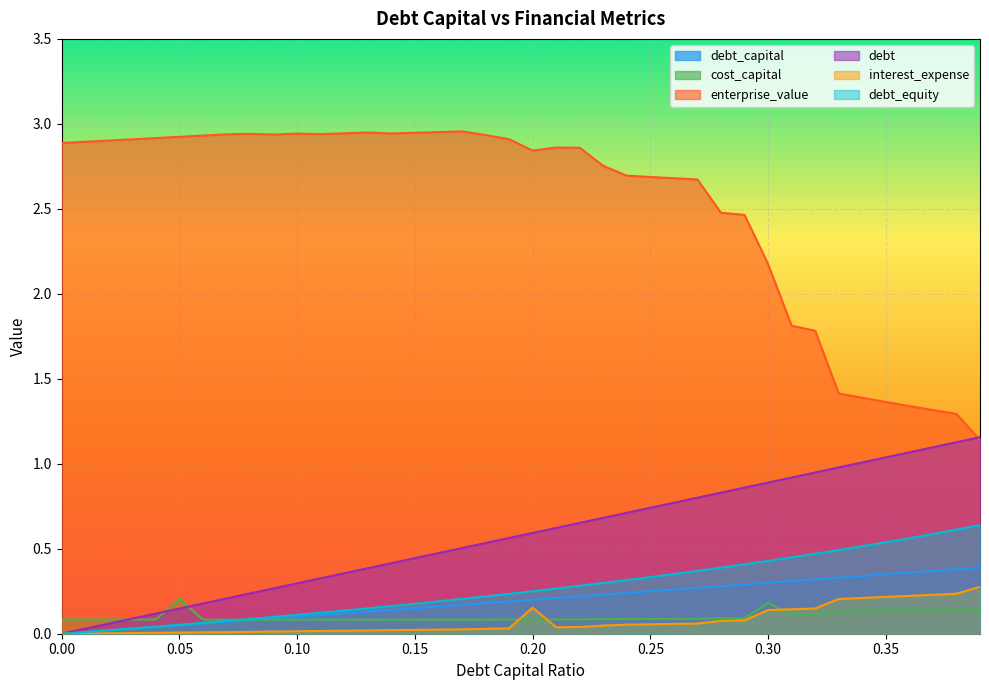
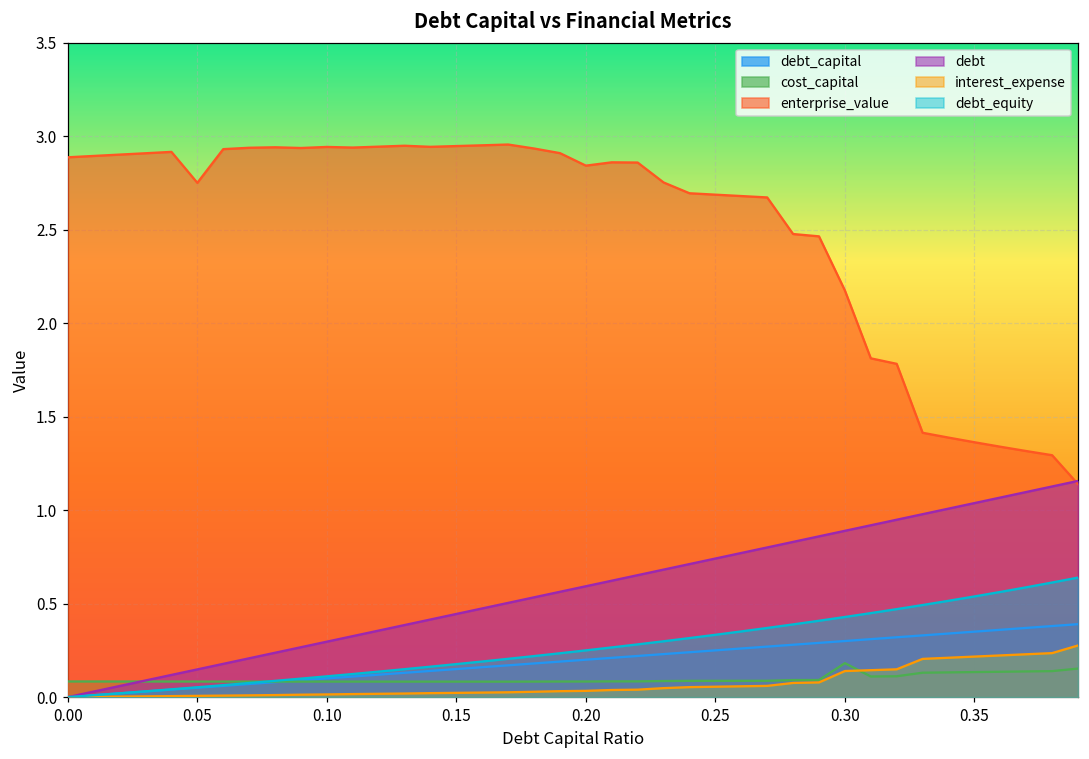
  {
    "cost_capital": {
      "0.00": 0.08,
-     "0.05": 0.21,
+     "0.05": 0.08,
      "0.10": 0.08,
      "0.15": 0.08,
      "0.20": 0.08,
      "0.25": 0.09,
      "0.30": 0.18,
      "0.35": 0.13
    },
    "enterprise_value": {
      "0.00": 2.89,
-     "0.05": 2.92,
+     "0.05": 2.75,
      "0.10": 2.94,
      "0.15": 2.95,
      "0.20": 2.84,
      "0.25": 2.69,
      "0.30": 2.18,
      "0.35": 1.36
    },
    "debt": {
      "0.05": 0.15,
      "0.10": 0.30,
      "0.15": 0.44,
      "0.20": 0.59,
      "0.25": 0.74,
      "0.30": 0.89,
      "0.35": 1.04
    },
    "interest_expense": {
      "0.05": 0.01,
      "0.10": 0.01,
      "0.15": 0.02,
-     "0.20": 0.15,
+     "0.20": 0.03,
      "0.25": 0.06,
      "0.30": 0.14,
      "0.35": 0.22
    }
  }
